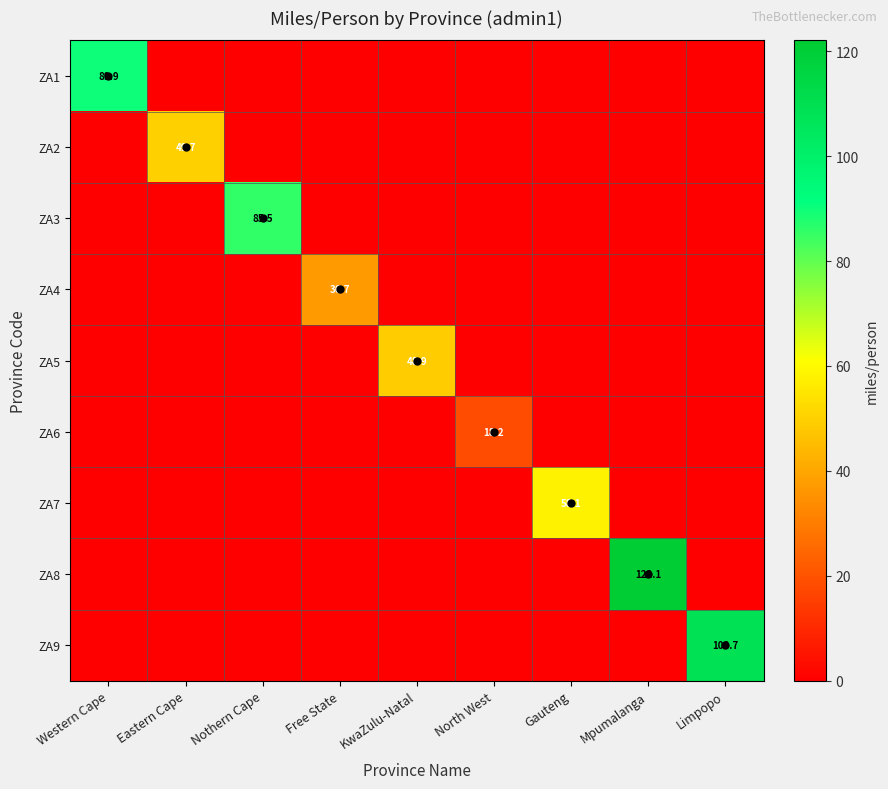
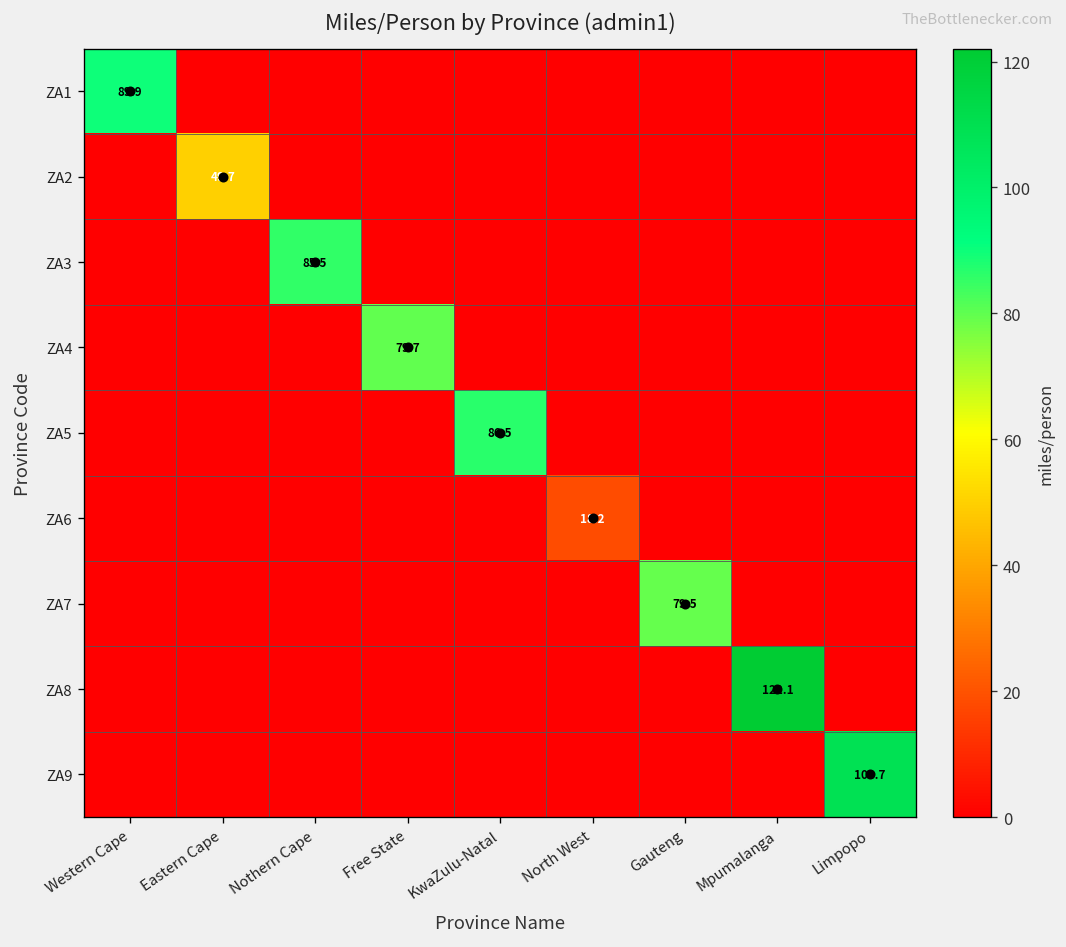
  {
    "ZA4": {
-     "Free State": 36.7
+     "Free State": 79.7
    },
    "ZA5": {
-     "KwaZulu-Natal": 48.9
+     "KwaZulu-Natal": 86.5
    },
    "ZA7": {
-     "Gauteng": 58.1
+     "Gauteng": 79.5
    }
  }
